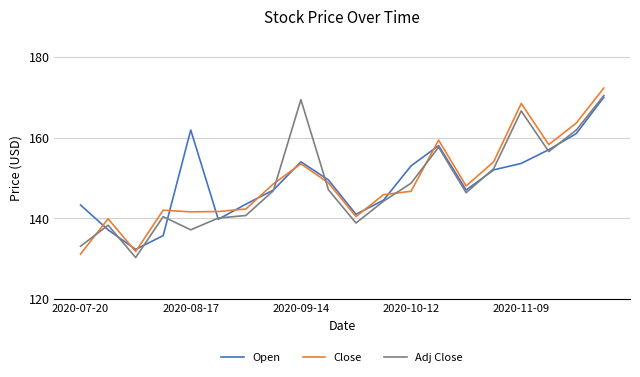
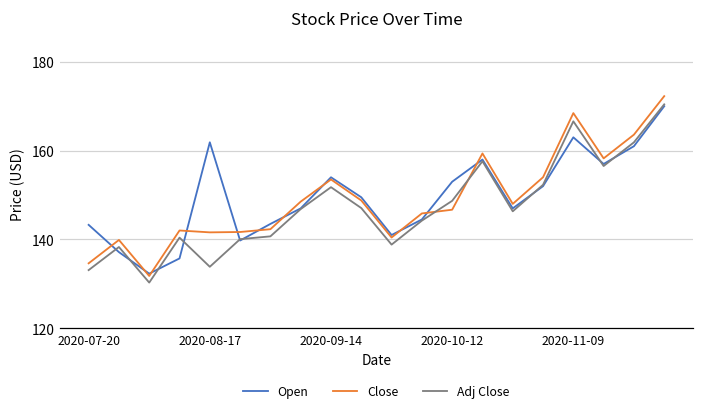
  {
    "Open": {
      "2020-07-20": 143,
      "2020-08-17": 162,
      "2020-10-12": 153,
-     "2020-11-09": 154
+     "2020-11-09": 163
    },
    "Close": {
-     "2020-07-20": 131,
+     "2020-07-20": 135,
      "2020-08-17": 142,
      "2020-10-12": 147,
      "2020-11-09": 168
    },
    "Adj Close": {
      "2020-07-20": 133,
-     "2020-08-17": 137,
-     "2020-09-14": 169,
+     "2020-08-17": 134,
+     "2020-09-14": 152,
      "2020-10-12": 149,
      "2020-11-09": 167
    }
  }
